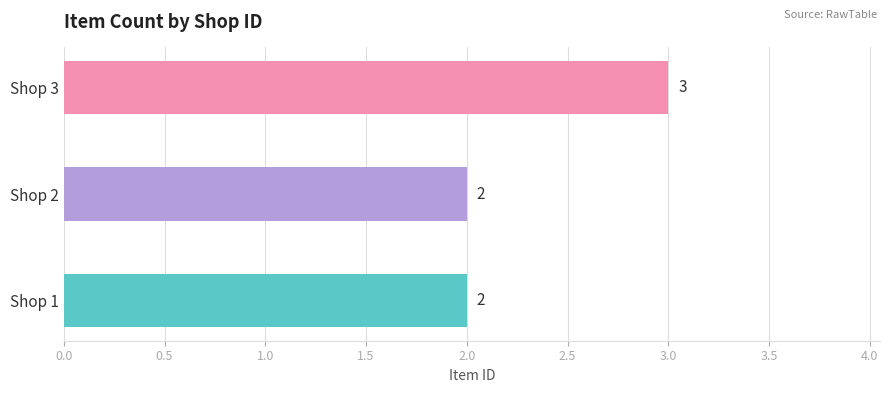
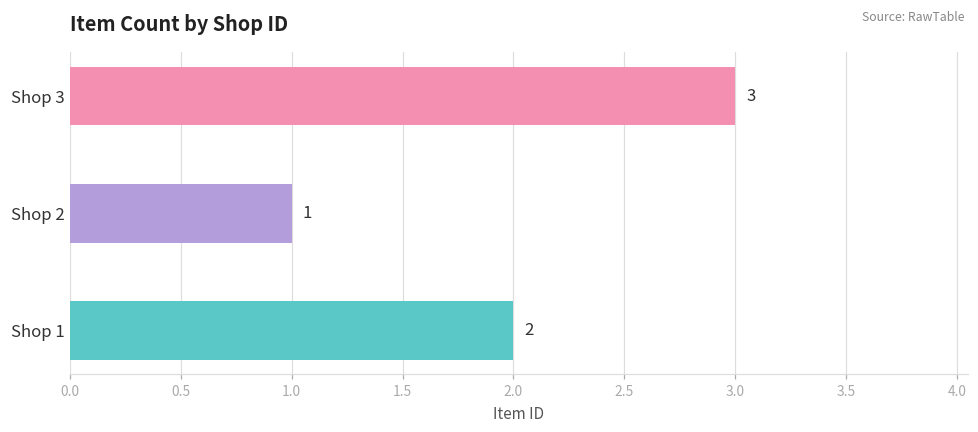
  {
    "Shop 3": 3,
-   "Shop 2": 2,
+   "Shop 2": 1,
    "Shop 1": 2
  }
